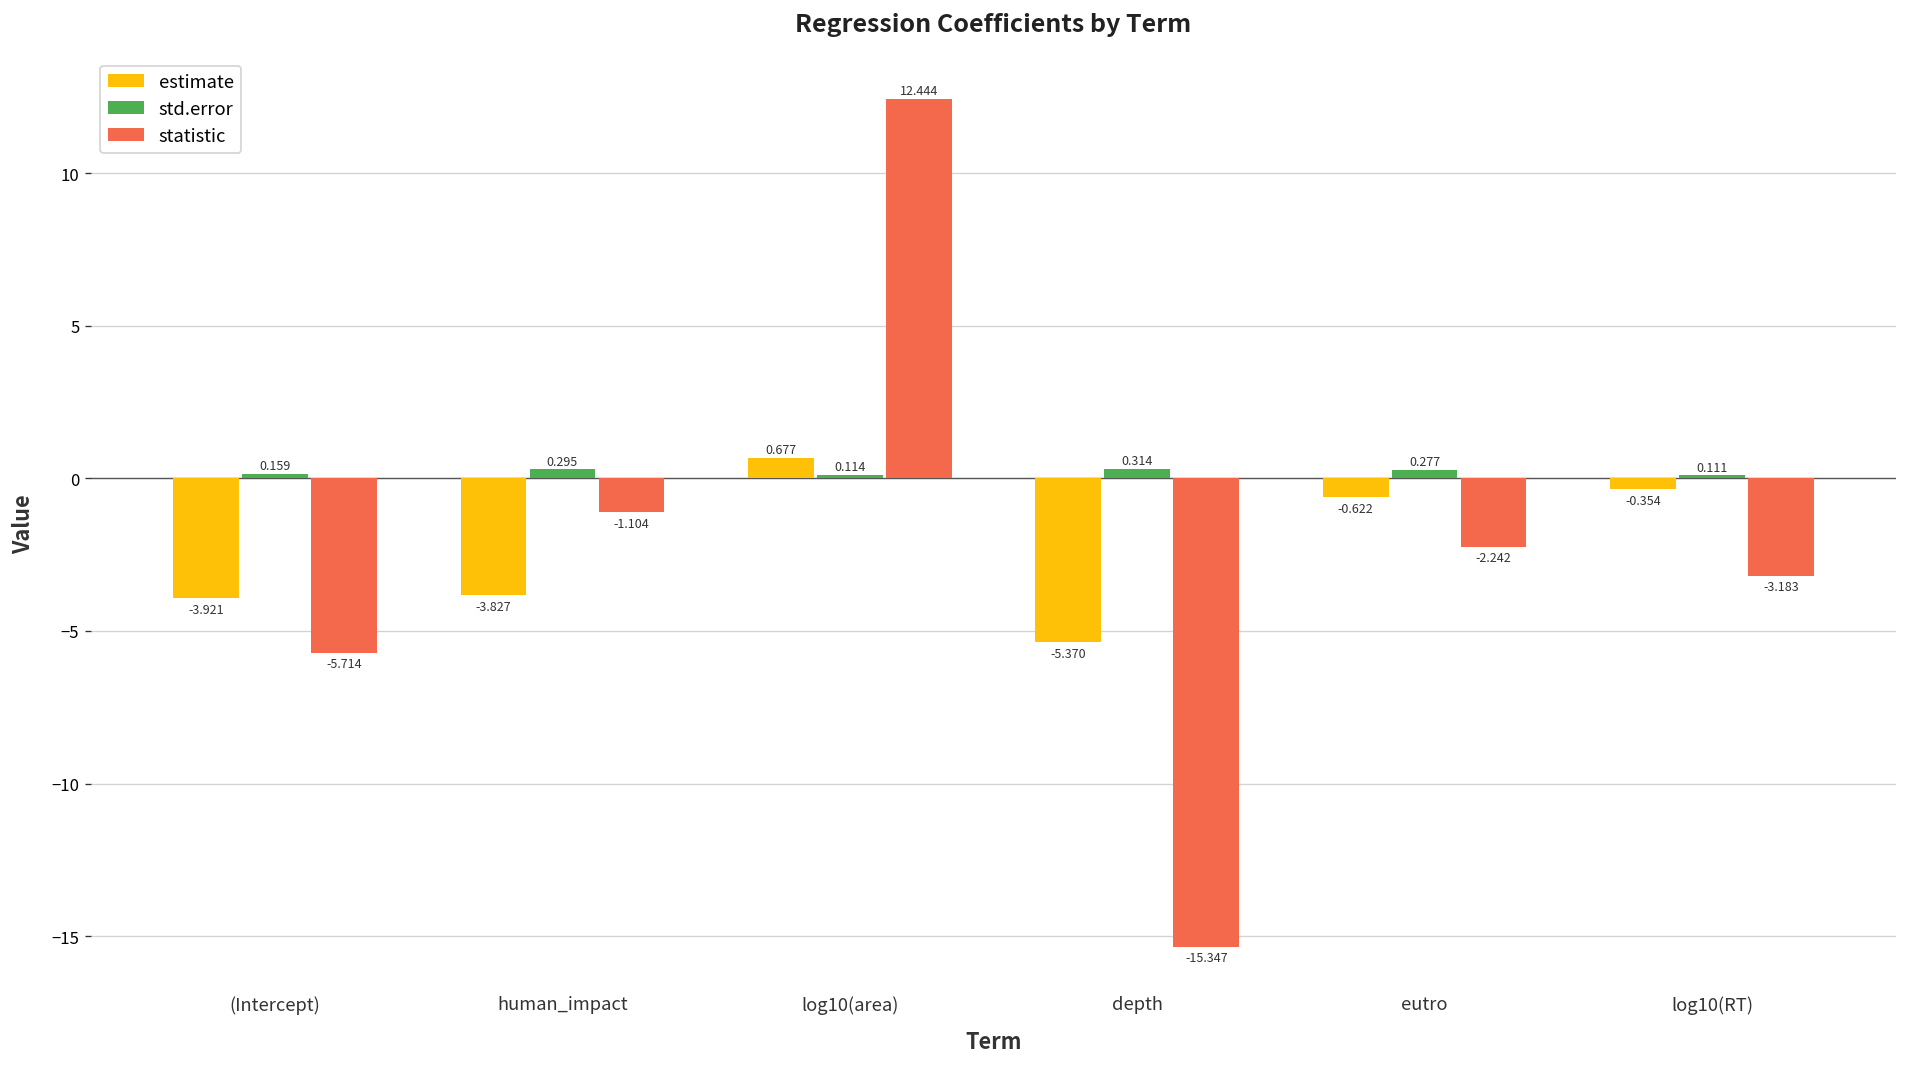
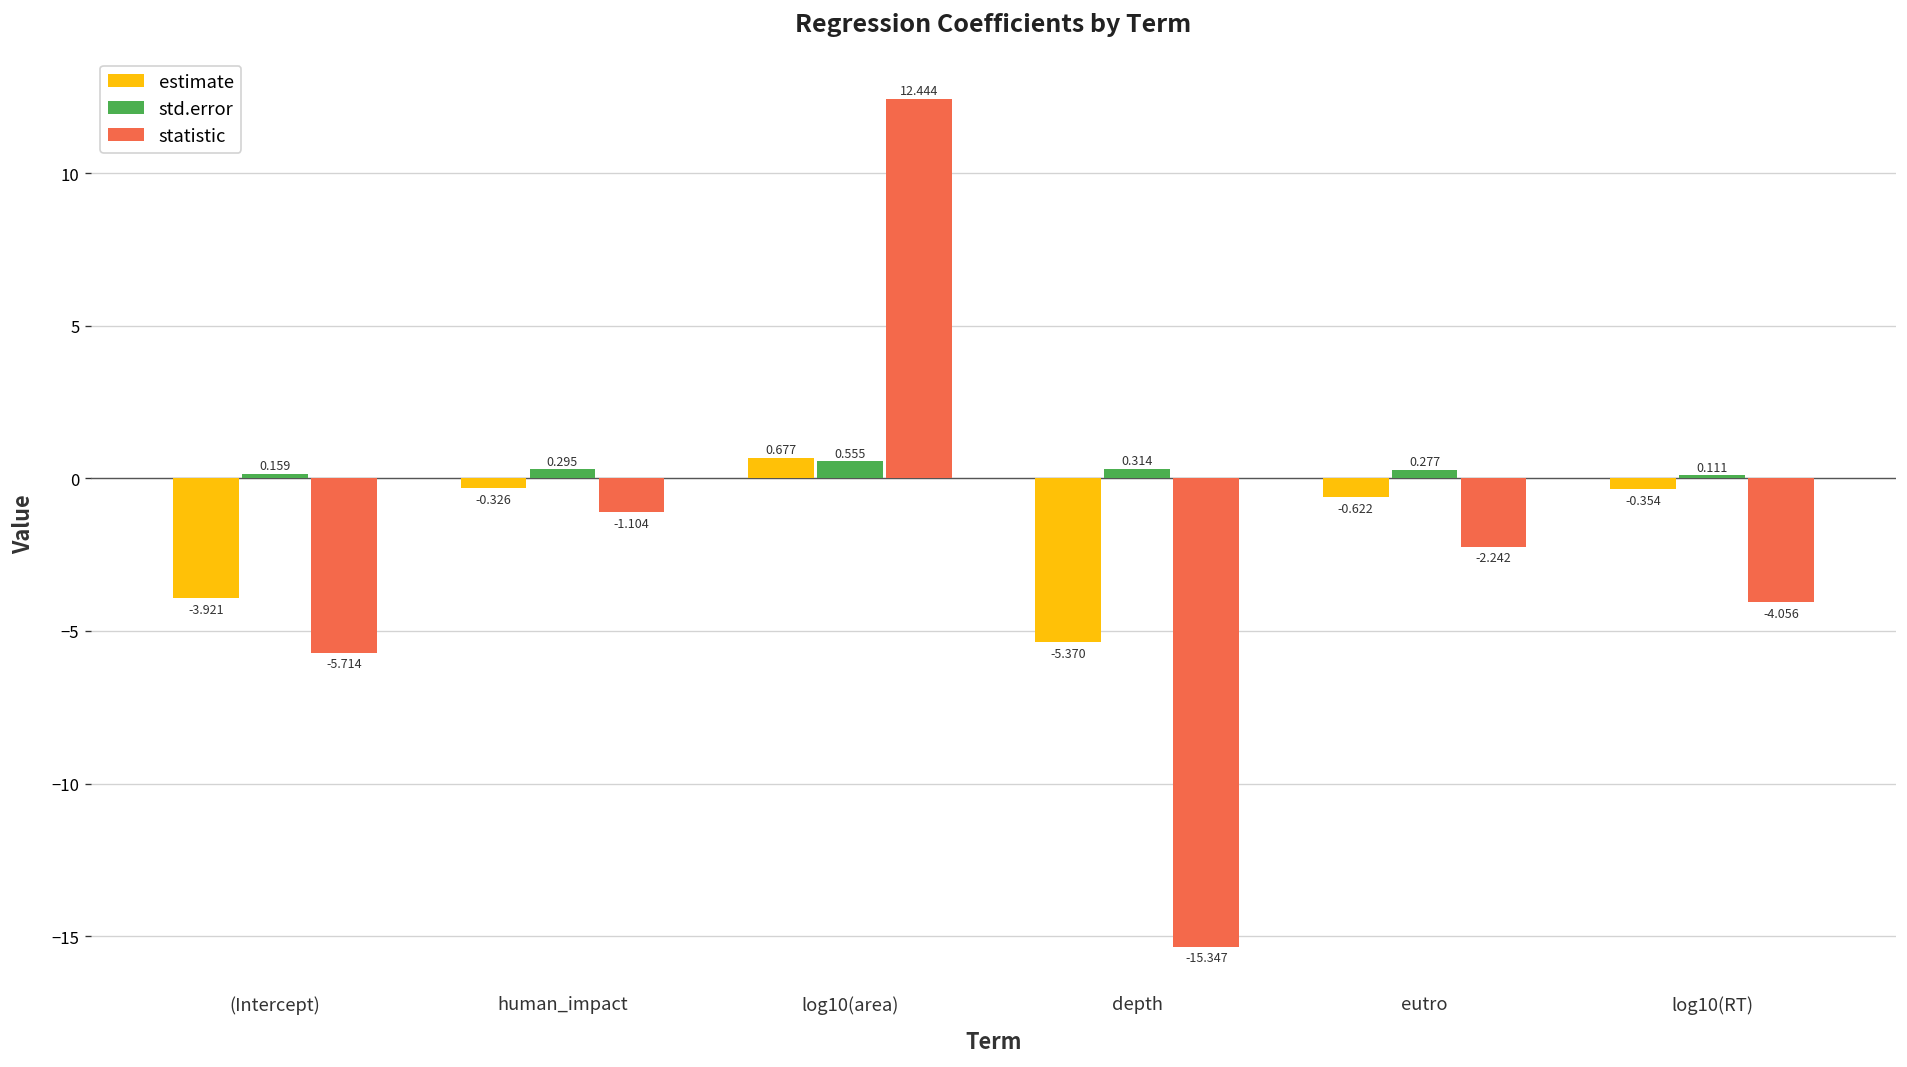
  {
    "estimate": {
      "(Intercept)": -3.921,
-     "human_impact": -3.827,
+     "human_impact": -0.326,
      "log10(area)": 0.677,
      "depth": -5.370,
      "eutro": -0.622,
      "log10(RT)": -0.354
    },
    "std.error": {
      "(Intercept)": 0.159,
      "human_impact": 0.295,
-     "log10(area)": 0.114,
+     "log10(area)": 0.555,
      "depth": 0.314,
      "eutro": 0.277,
      "log10(RT)": 0.111
    },
    "statistic": {
      "(Intercept)": -5.714,
      "human_impact": -1.104,
      "log10(area)": 12.444,
      "depth": -15.347,
      "eutro": -2.242,
-     "log10(RT)": -3.183
+     "log10(RT)": -4.056
    }
  }
